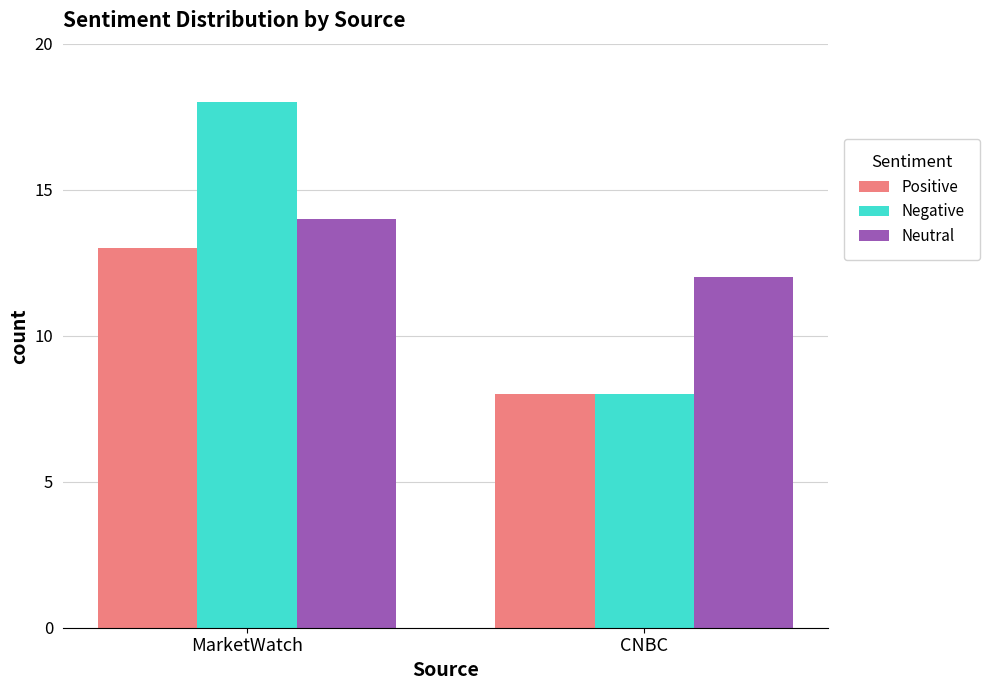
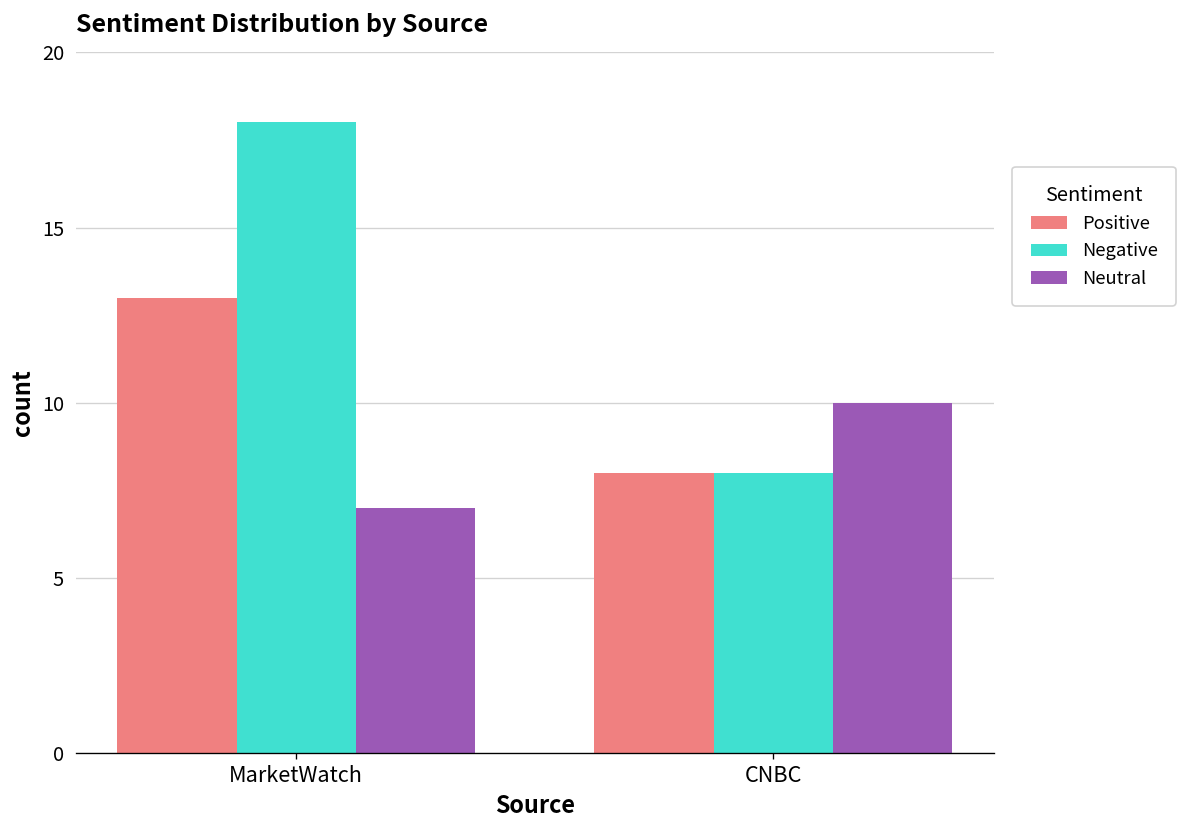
  {
    "Positive": {
      "MarketWatch": 13,
      "CNBC": 8
    },
    "Negative": {
      "MarketWatch": 18,
      "CNBC": 8
    },
    "Neutral": {
-     "MarketWatch": 14,
-     "CNBC": 12
+     "MarketWatch": 7,
+     "CNBC": 10
    }
  }
